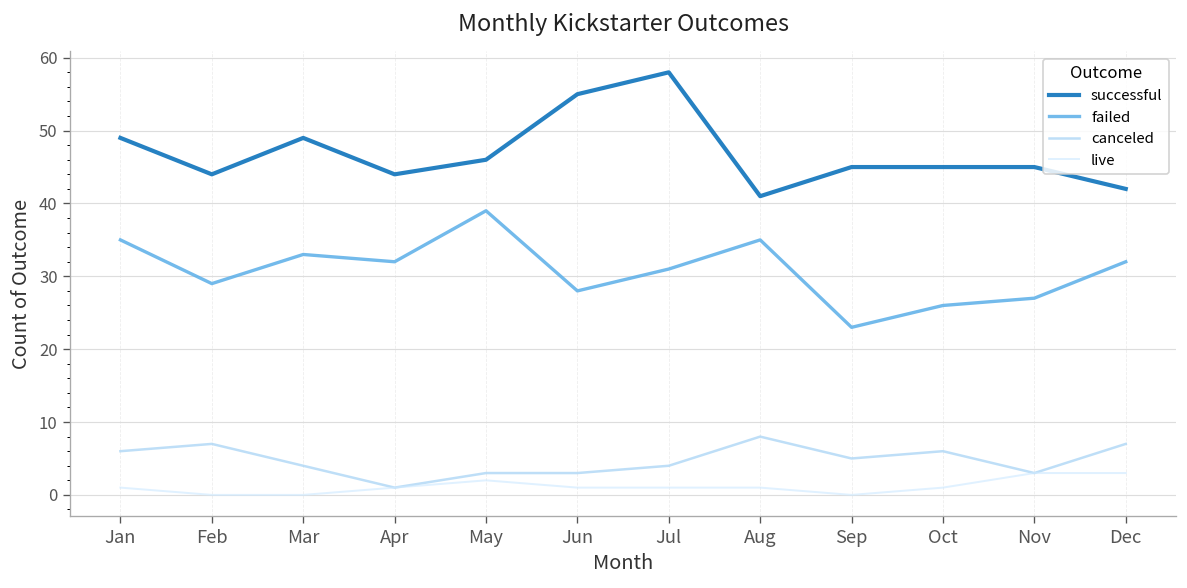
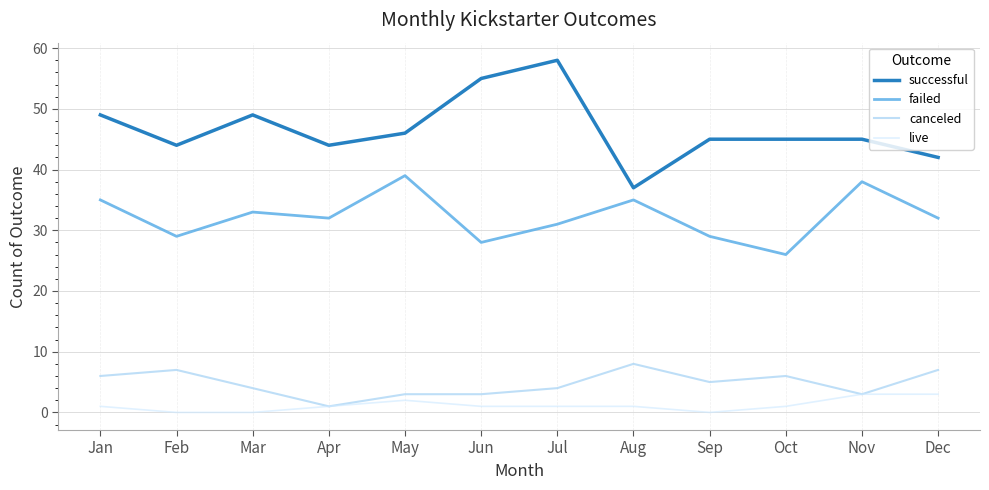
  {
    "successful": {
      "Jan": 49,
      "Feb": 44,
      "Mar": 49,
      "Apr": 44,
      "May": 46,
      "Jun": 55,
      "Jul": 58,
-     "Aug": 41,
+     "Aug": 37,
      "Sep": 45,
      "Oct": 45,
      "Nov": 45,
      "Dec": 42
    },
    "failed": {
      "Jan": 35,
      "Feb": 29,
      "Mar": 33,
      "Apr": 32,
      "May": 39,
      "Jun": 28,
      "Jul": 31,
      "Aug": 35,
-     "Sep": 23,
+     "Sep": 29,
      "Oct": 26,
-     "Nov": 27,
+     "Nov": 38,
      "Dec": 32
    }
  }
